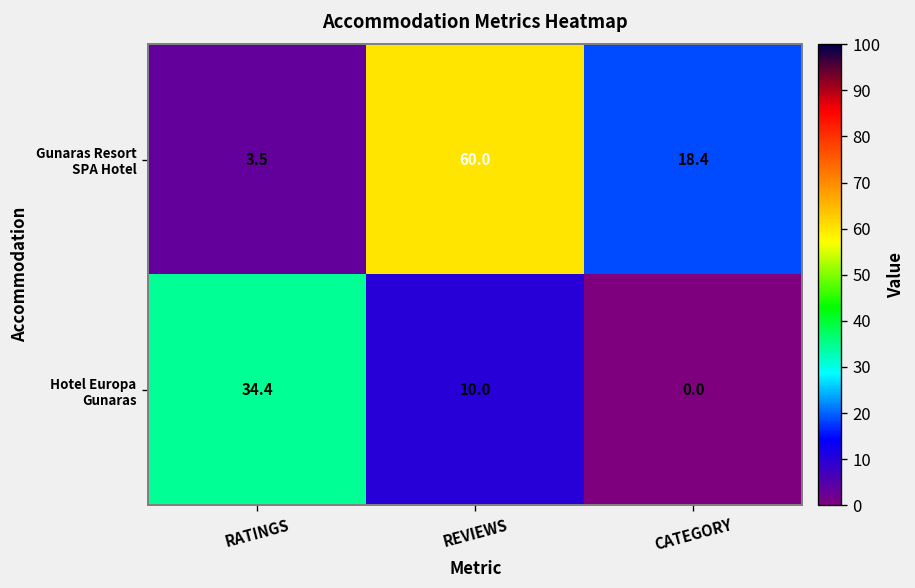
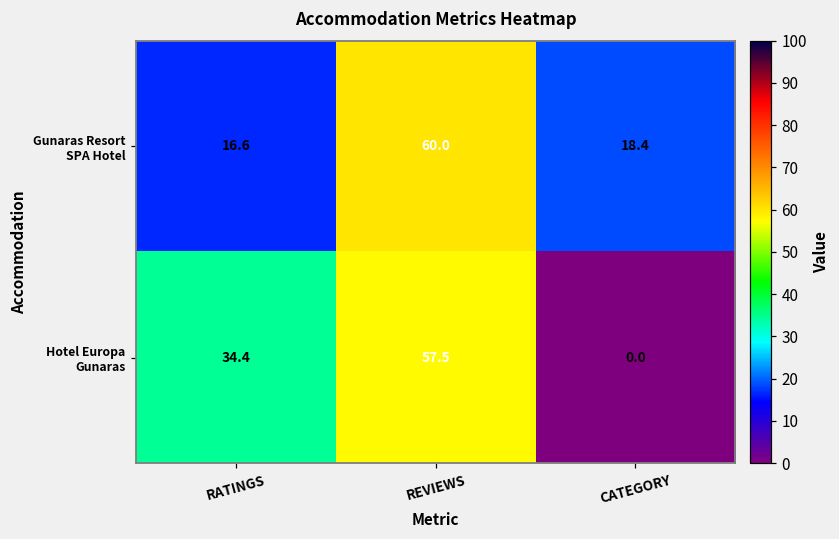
  {
    "Gunaras Resort SPA Hotel": {
-     "RATINGS": 3.5,
+     "RATINGS": 16.6,
      "REVIEWS": 60.0,
      "CATEGORY": 18.4
    },
    "Hotel Europa Gunaras": {
      "RATINGS": 34.4,
-     "REVIEWS": 10.0,
+     "REVIEWS": 57.5,
      "CATEGORY": 0.0
    }
  }
